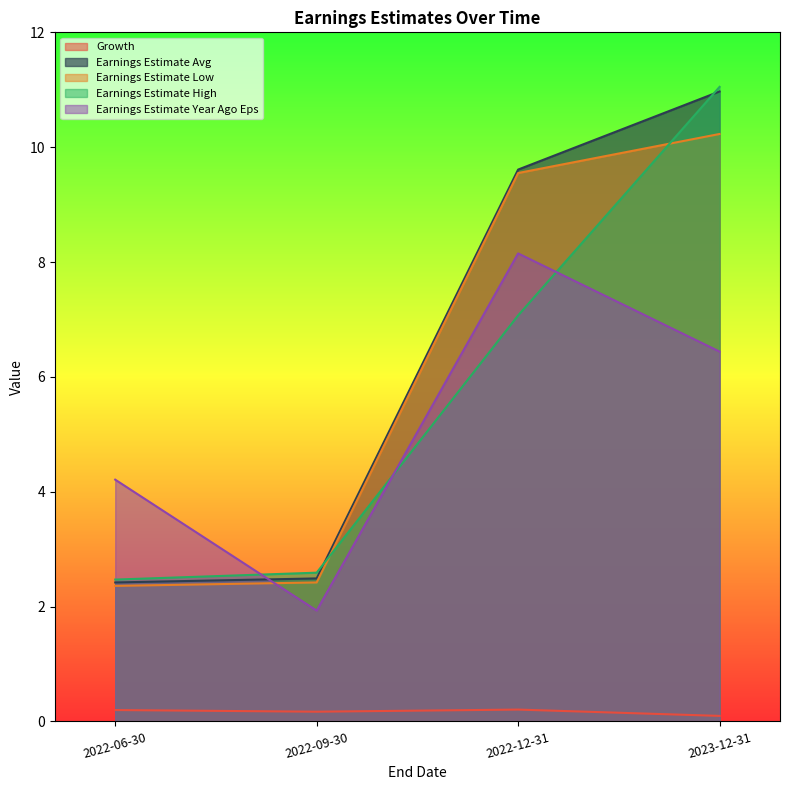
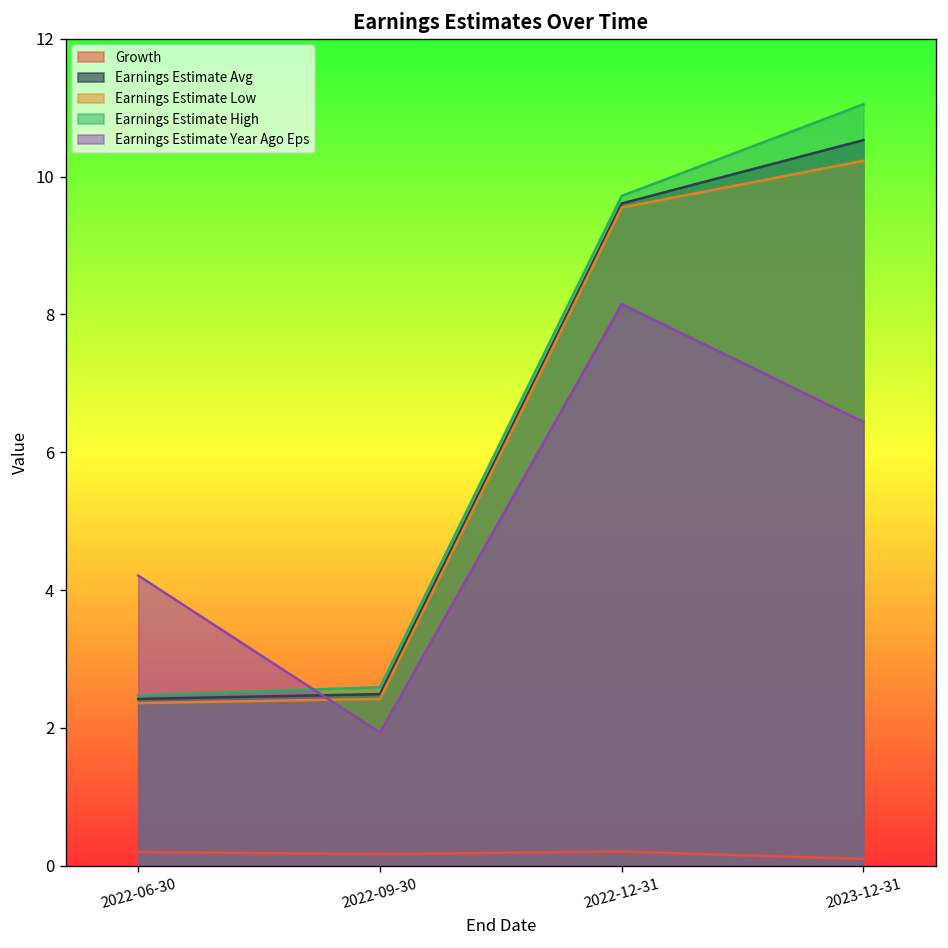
  {
    "Earnings Estimate Avg": {
      "2022-06-30": 2.4,
      "2022-09-30": 2.5,
      "2022-12-31": 9.6,
-     "2023-12-31": 11.0
+     "2023-12-31": 10.5
    },
    "Earnings Estimate High": {
      "2022-06-30": 2.5,
      "2022-09-30": 2.6,
-     "2022-12-31": 7.1,
+     "2022-12-31": 9.7,
      "2023-12-31": 11.1
    },
    "Earnings Estimate Year Ago Eps": {
      "2022-06-30": 4.2,
      "2022-09-30": 1.9,
      "2022-12-31": 8.2,
      "2023-12-31": 6.4
    }
  }
